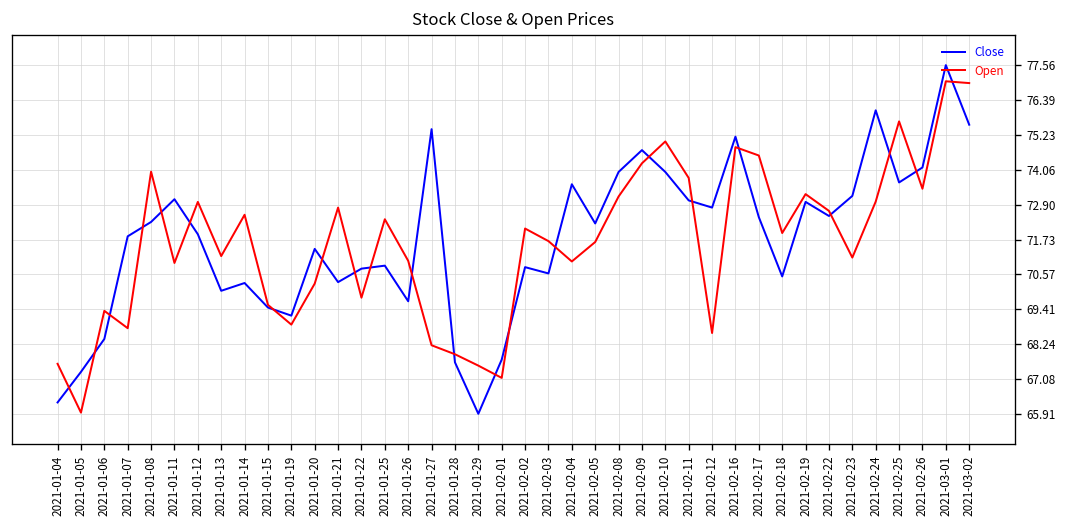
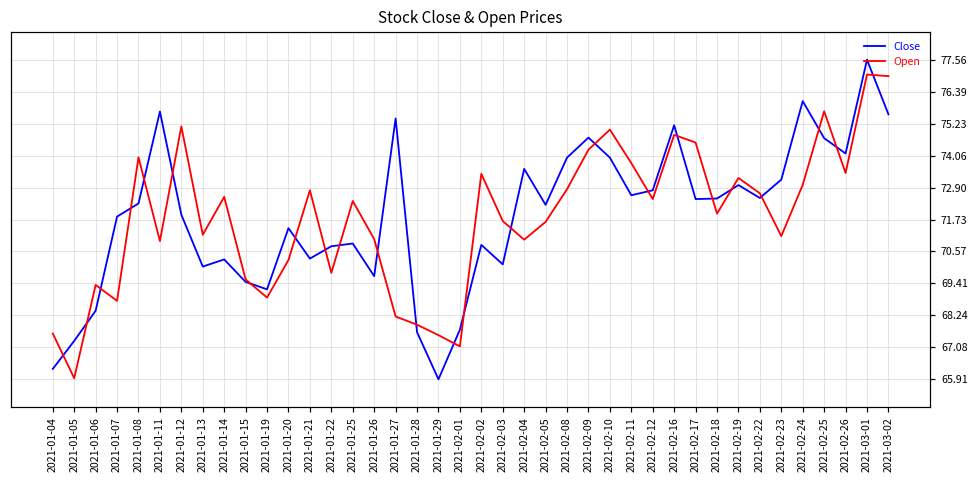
  {
    "Close": {
      "2021-01-04": 66.3,
      "2021-01-05": 67.3,
      "2021-01-06": 68.4,
      "2021-01-07": 71.8,
      "2021-01-08": 72.3,
-     "2021-01-11": 73.1,
+     "2021-01-11": 75.7,
      "2021-01-12": 71.9,
      "2021-01-13": 70.0,
      "2021-01-14": 70.3,
      "2021-01-19": 69.2,
      "2021-01-20": 71.4,
      "2021-01-21": 70.3,
      "2021-01-22": 70.8,
      "2021-01-25": 70.9,
      "2021-01-26": 69.7,
      "2021-01-27": 75.4,
      "2021-01-28": 67.6,
      "2021-01-29": 65.9,
      "2021-02-01": 67.7,
      "2021-02-02": 70.8,
-     "2021-02-03": 70.6,
+     "2021-02-03": 70.1,
      "2021-02-04": 73.6,
      "2021-02-05": 72.3,
      "2021-02-08": 74.0,
      "2021-02-09": 74.7,
      "2021-02-10": 74.0,
-     "2021-02-11": 73.0,
+     "2021-02-11": 72.6,
      "2021-02-12": 72.8,
      "2021-02-16": 75.2,
      "2021-02-17": 72.5,
-     "2021-02-18": 70.5,
+     "2021-02-18": 72.5,
      "2021-02-19": 73.0,
      "2021-02-22": 72.5,
      "2021-02-23": 73.2,
      "2021-02-24": 76.1,
-     "2021-02-25": 73.6,
+     "2021-02-25": 74.7,
      "2021-02-26": 74.1,
      "2021-03-01": 77.6,
      "2021-03-02": 75.6
    },
    "Open": {
      "2021-01-04": 67.6,
      "2021-01-05": 66.0,
      "2021-01-06": 69.4,
      "2021-01-07": 68.8,
      "2021-01-08": 74.0,
      "2021-01-11": 71.0,
-     "2021-01-12": 73.0,
+     "2021-01-12": 75.1,
      "2021-01-13": 71.2,
      "2021-01-14": 72.6,
      "2021-01-19": 68.9,
      "2021-01-20": 70.3,
      "2021-01-21": 72.8,
      "2021-01-22": 69.8,
      "2021-01-25": 72.4,
      "2021-01-26": 71.0,
      "2021-01-27": 68.2,
      "2021-01-28": 67.9,
      "2021-01-29": 67.5,
      "2021-02-01": 67.1,
-     "2021-02-02": 72.1,
+     "2021-02-02": 73.4,
      "2021-02-03": 71.7,
      "2021-02-04": 71.0,
      "2021-02-05": 71.7,
-     "2021-02-08": 73.2,
+     "2021-02-08": 72.8,
      "2021-02-09": 74.3,
      "2021-02-10": 75.0,
      "2021-02-11": 73.8,
-     "2021-02-12": 68.6,
+     "2021-02-12": 72.5,
      "2021-02-16": 74.8,
      "2021-02-17": 74.5,
      "2021-02-18": 72.0,
      "2021-02-19": 73.3,
      "2021-02-22": 72.7,
      "2021-02-23": 71.1,
      "2021-02-24": 73.0,
      "2021-02-25": 75.7,
      "2021-02-26": 73.4,
      "2021-03-01": 77.0,
      "2021-03-02": 77.0
    }
  }
